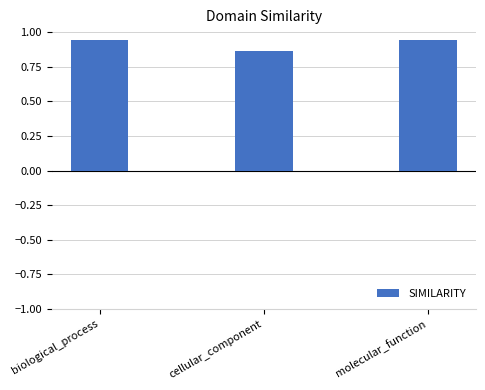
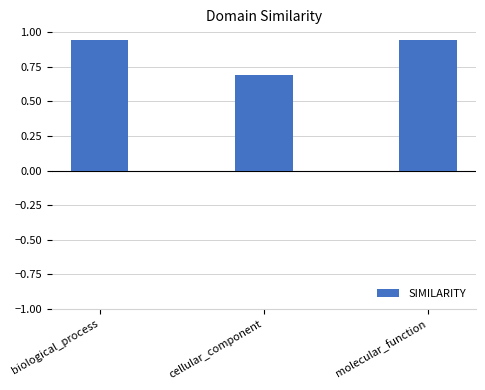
  {
    "biological_process": 0.94,
-   "cellular_component": 0.86,
+   "cellular_component": 0.69,
    "molecular_function": 0.94
  }
